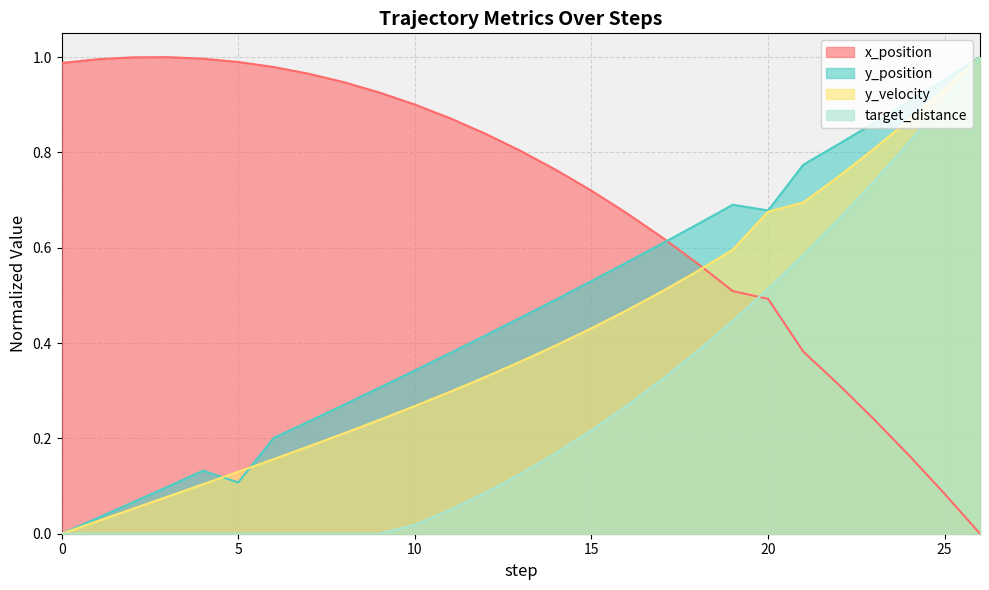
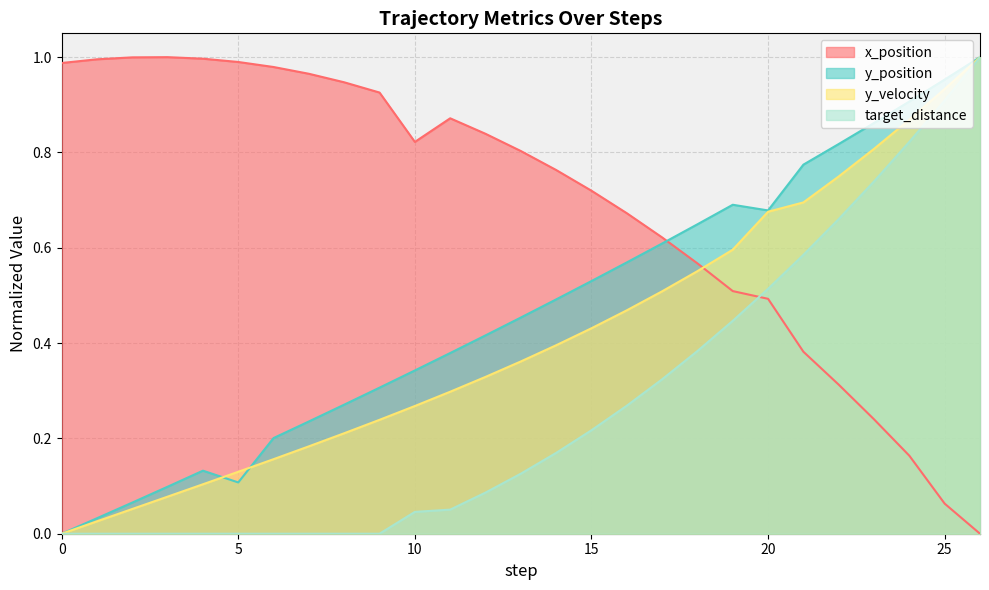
  {
    "x_position": {
      "0": 0.99,
      "5": 0.99,
-     "10": 0.90,
+     "10": 0.82,
      "15": 0.72,
      "20": 0.49,
-     "25": 0.08
+     "25": 0.06
    },
    "y_position": {
      "5": 0.11,
      "10": 0.34,
      "15": 0.53
    },
    "y_velocity": {
      "5": 0.13,
      "10": 0.27,
      "15": 0.43
    },
    "target_distance": {
      "5": 0.00,
-     "10": 0.02,
+     "10": 0.05,
      "15": 0.22,
      "20": 0.51
    }
  }
